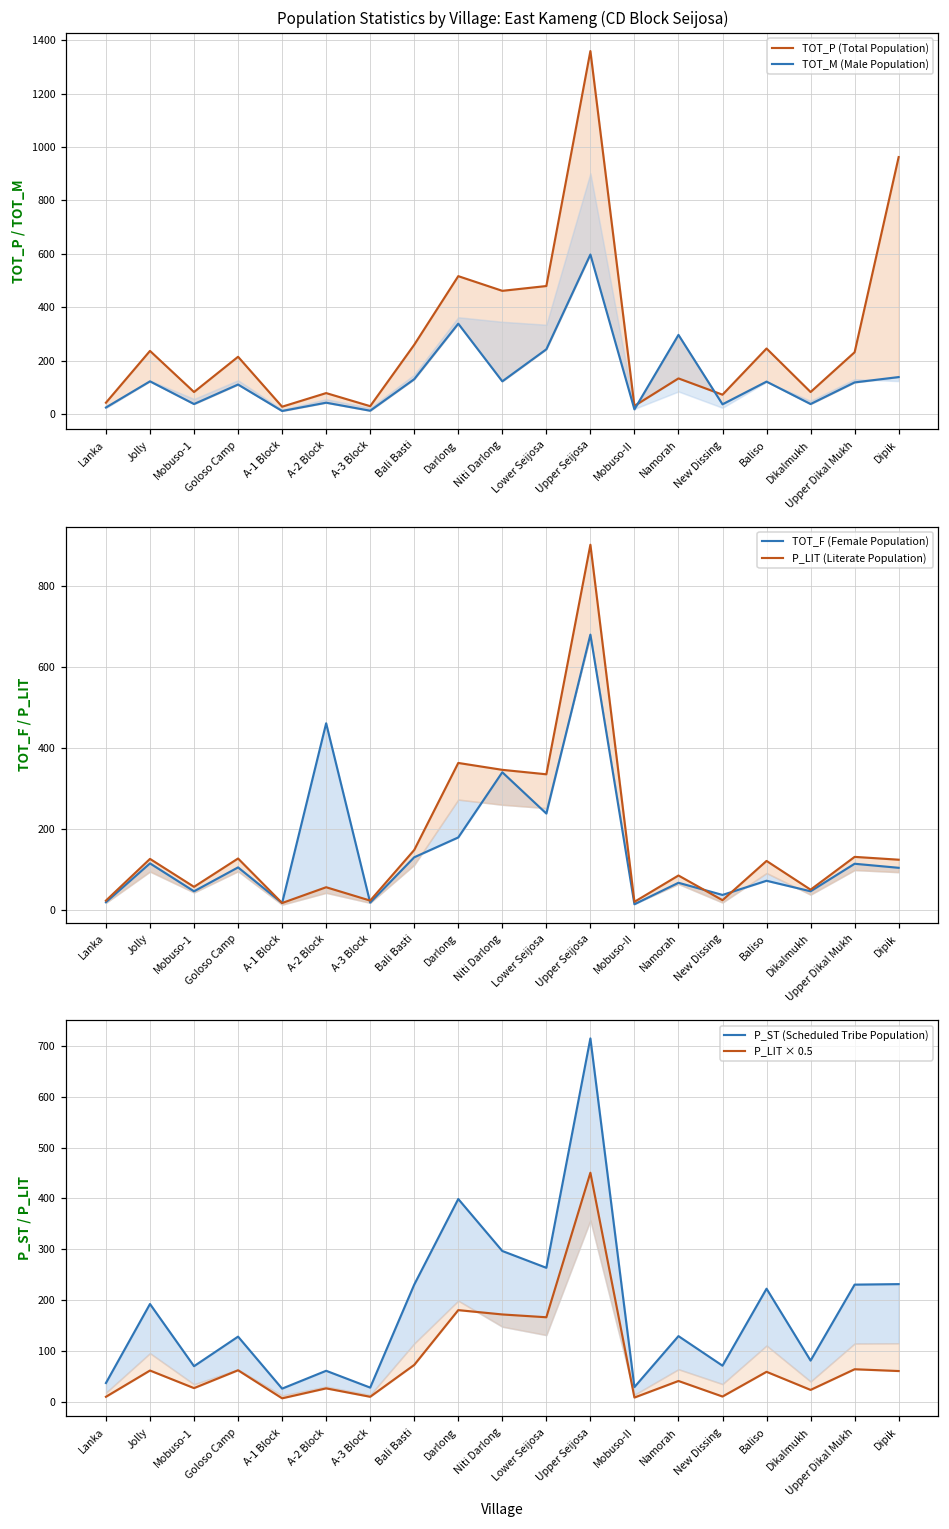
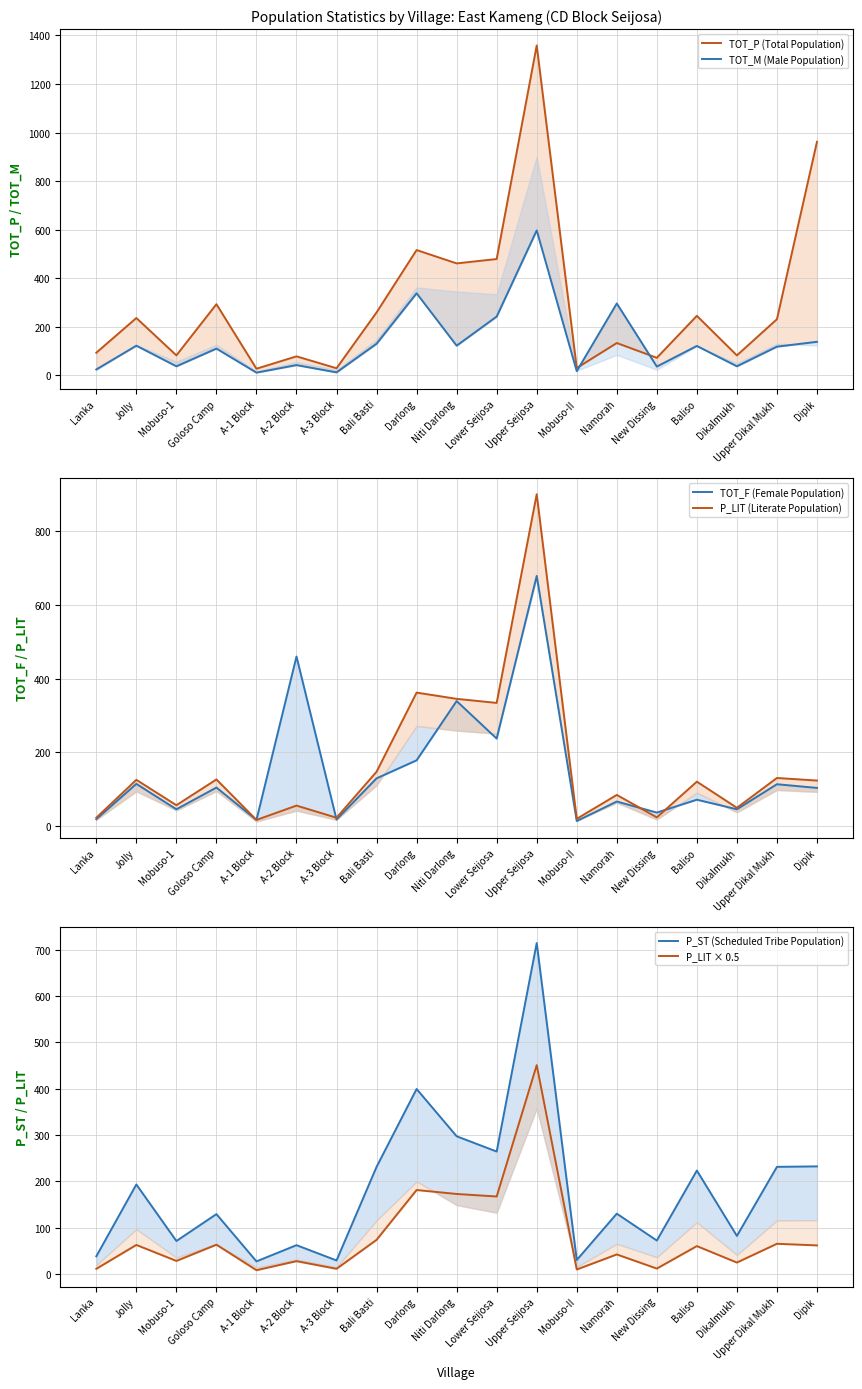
  {
    "Population Statistics by Village: East Kameng (CD Block Seijosa)": {
      "TOT_P (Total Population)": {
-       "Lanka": 40,
-       "Goloso Camp": 210,
+       "Lanka": 90,
+       "Goloso Camp": 290,
        "Namorah": 130
      },
      "TOT_M (Male Population)": {
        "Mobuso-1": 40,
        "Goloso Camp": 110,
        "A-2 Block": 40,
        "Bali Basti": 130,
        "Darlong": 340,
        "Niti Darlong": 120,
        "Lower Seijosa": 240,
        "Upper Seijosa": 600,
        "Dikalmukh": 40,
        "Upper Dikal Mukh": 120
      }
    }
  }
